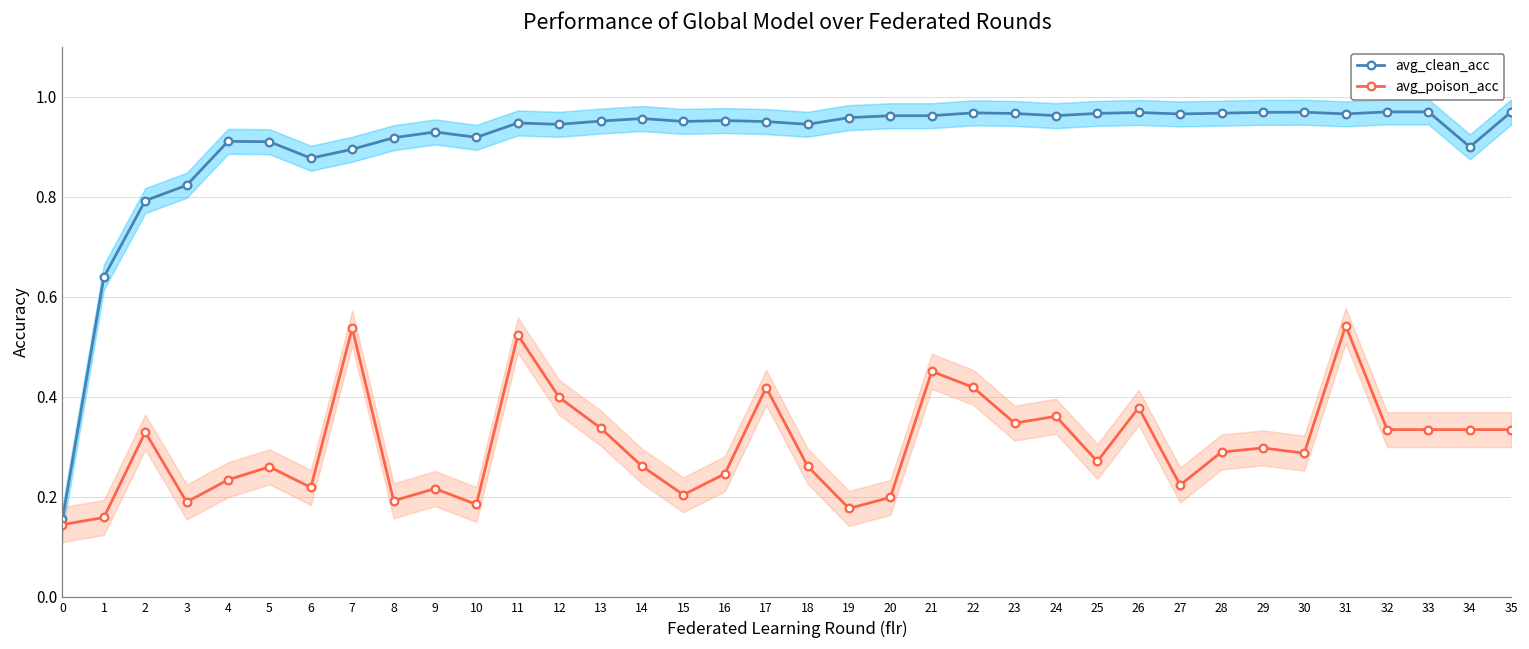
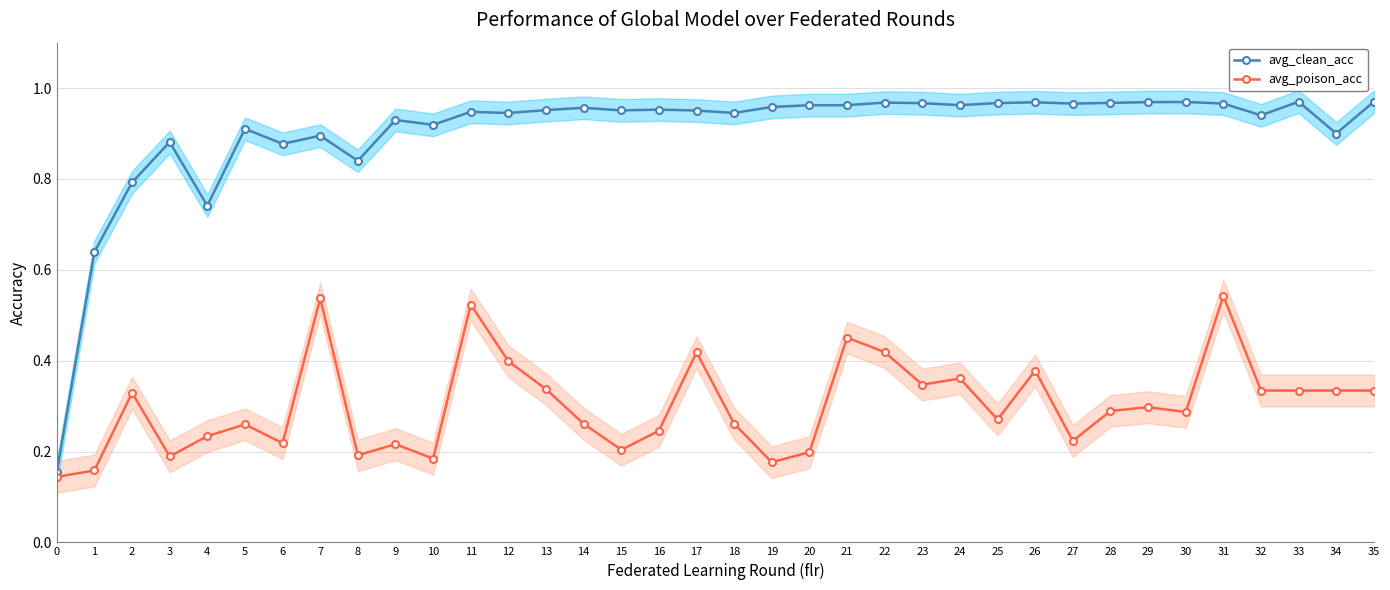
  {
    "avg_clean_acc": {
      "0": 0.15,
      "1": 0.64,
      "2": 0.79,
-     "3": 0.82,
-     "4": 0.91,
+     "3": 0.88,
+     "4": 0.74,
      "5": 0.91,
      "6": 0.88,
      "7": 0.90,
-     "8": 0.92,
+     "8": 0.84,
      "9": 0.93,
      "10": 0.92,
      "11": 0.95,
      "12": 0.95,
      "13": 0.95,
      "14": 0.96,
      "15": 0.95,
      "16": 0.95,
      "17": 0.95,
      "18": 0.95,
      "19": 0.96,
      "20": 0.96,
      "21": 0.96,
      "22": 0.97,
      "23": 0.97,
      "24": 0.96,
      "25": 0.97,
      "26": 0.97,
      "27": 0.97,
      "28": 0.97,
      "29": 0.97,
      "30": 0.97,
      "31": 0.97,
-     "32": 0.97,
+     "32": 0.94,
      "33": 0.97,
      "34": 0.90,
      "35": 0.97
    },
    "avg_poison_acc": {
      "0": 0.14,
      "1": 0.16,
      "2": 0.33,
      "3": 0.19,
      "4": 0.23,
      "5": 0.26,
      "6": 0.22,
      "7": 0.54,
      "8": 0.19,
      "9": 0.22,
      "10": 0.18,
      "11": 0.52,
      "12": 0.40,
      "13": 0.34,
      "14": 0.26,
      "15": 0.20,
      "16": 0.25,
      "17": 0.42,
      "18": 0.26,
      "19": 0.18,
      "20": 0.20,
      "21": 0.45,
      "22": 0.42,
      "23": 0.35,
      "24": 0.36,
      "25": 0.27,
      "26": 0.38,
      "27": 0.22,
      "28": 0.29,
      "29": 0.30,
      "30": 0.29,
      "31": 0.54,
      "32": 0.33,
      "33": 0.33,
      "34": 0.33,
      "35": 0.33
    }
  }
